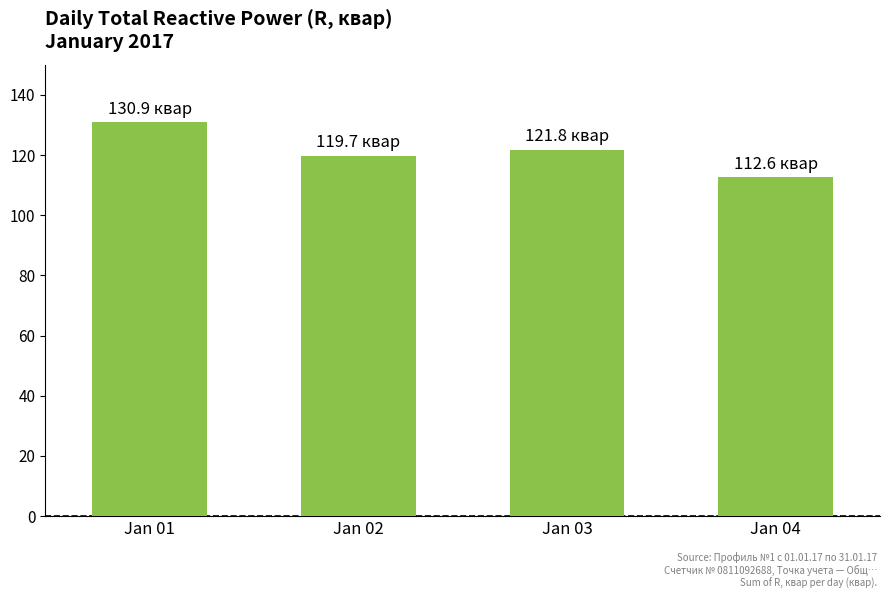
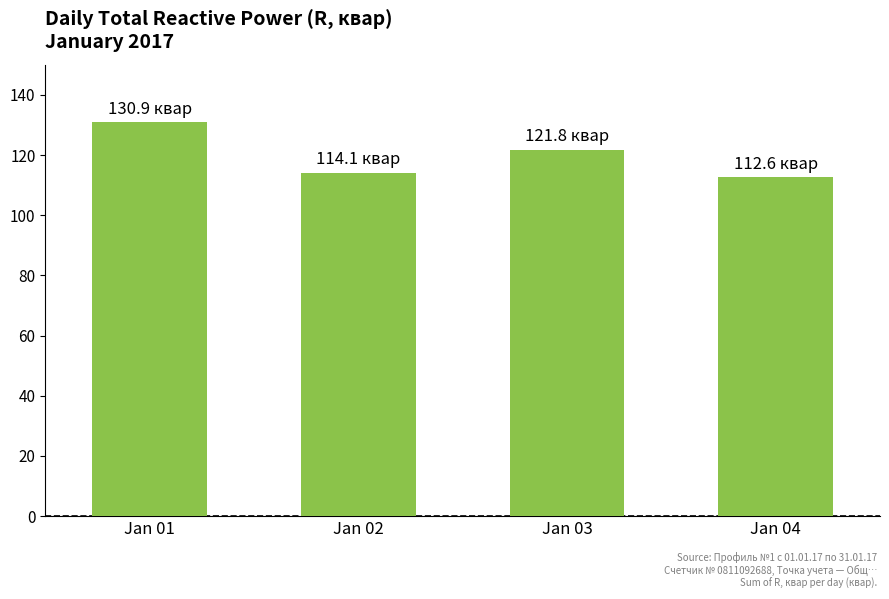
  {
    "Jan 01": 130.9,
-   "Jan 02": 119.7,
+   "Jan 02": 114.1,
    "Jan 03": 121.8,
    "Jan 04": 112.6
  }
